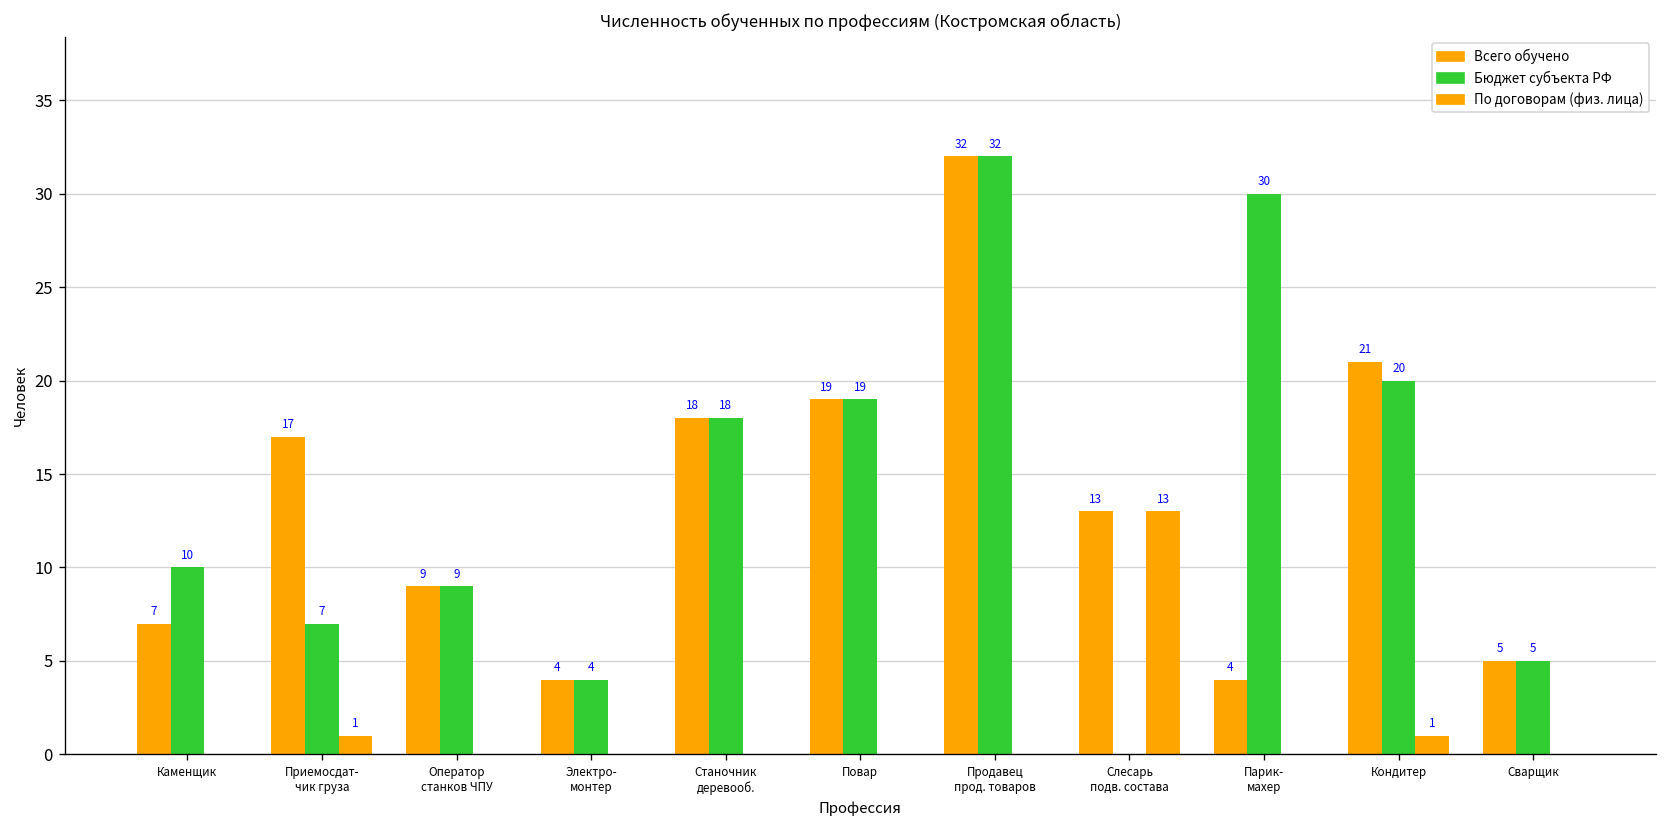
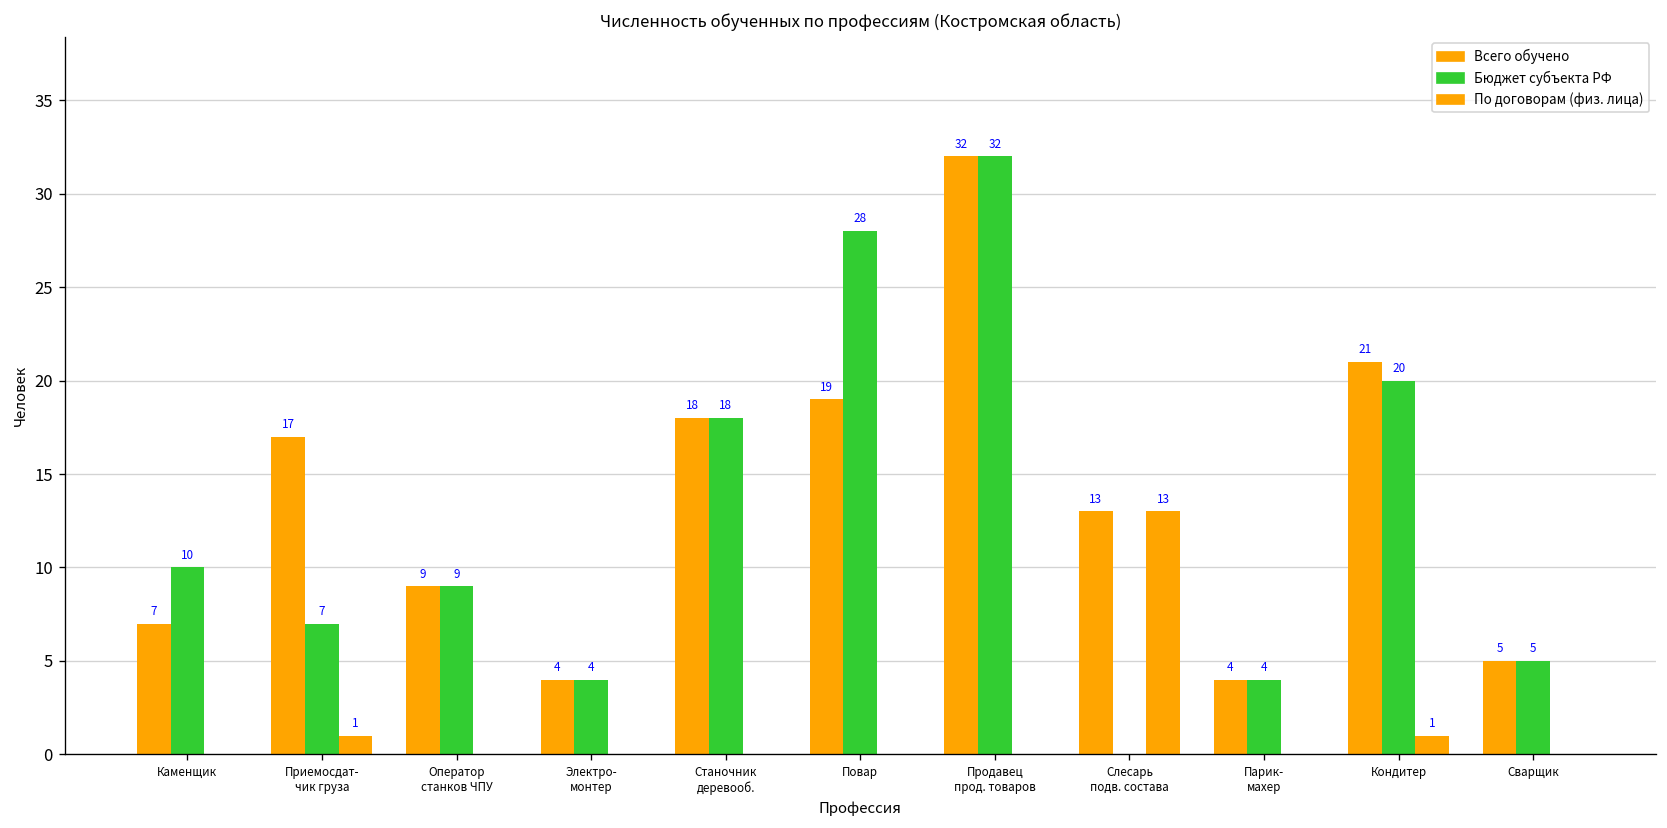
  {
    "Бюджет субъекта РФ": {
      "Каменщик": 10,
      "Приемосдат- чик груза": 7,
      "Оператор станков ЧПУ": 9,
      "Электро- монтер": 4,
      "Станочник деревооб.": 18,
-     "Повар": 19,
+     "Повар": 28,
      "Продавец прод. товаров": 32,
-     "Парик- махер": 30,
+     "Парик- махер": 4,
      "Кондитер": 20,
      "Сварщик": 5
    }
  }
